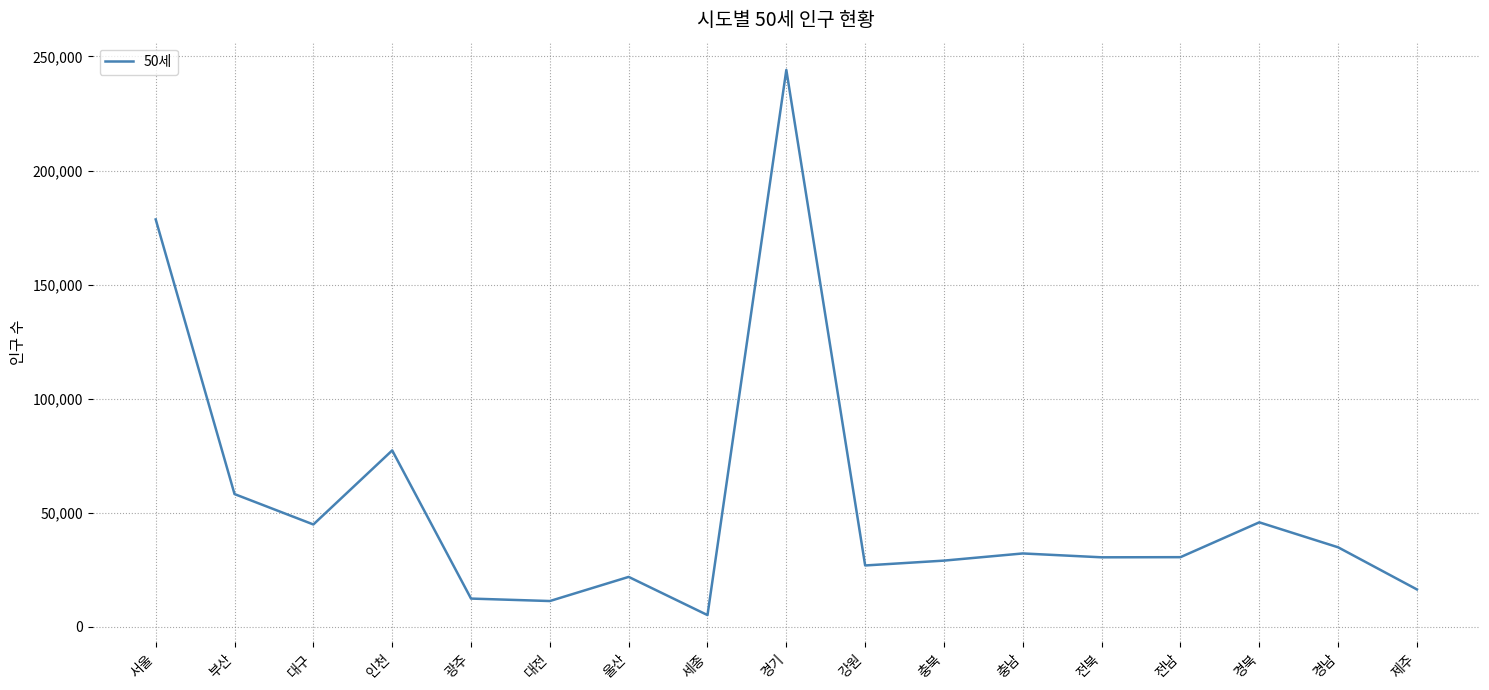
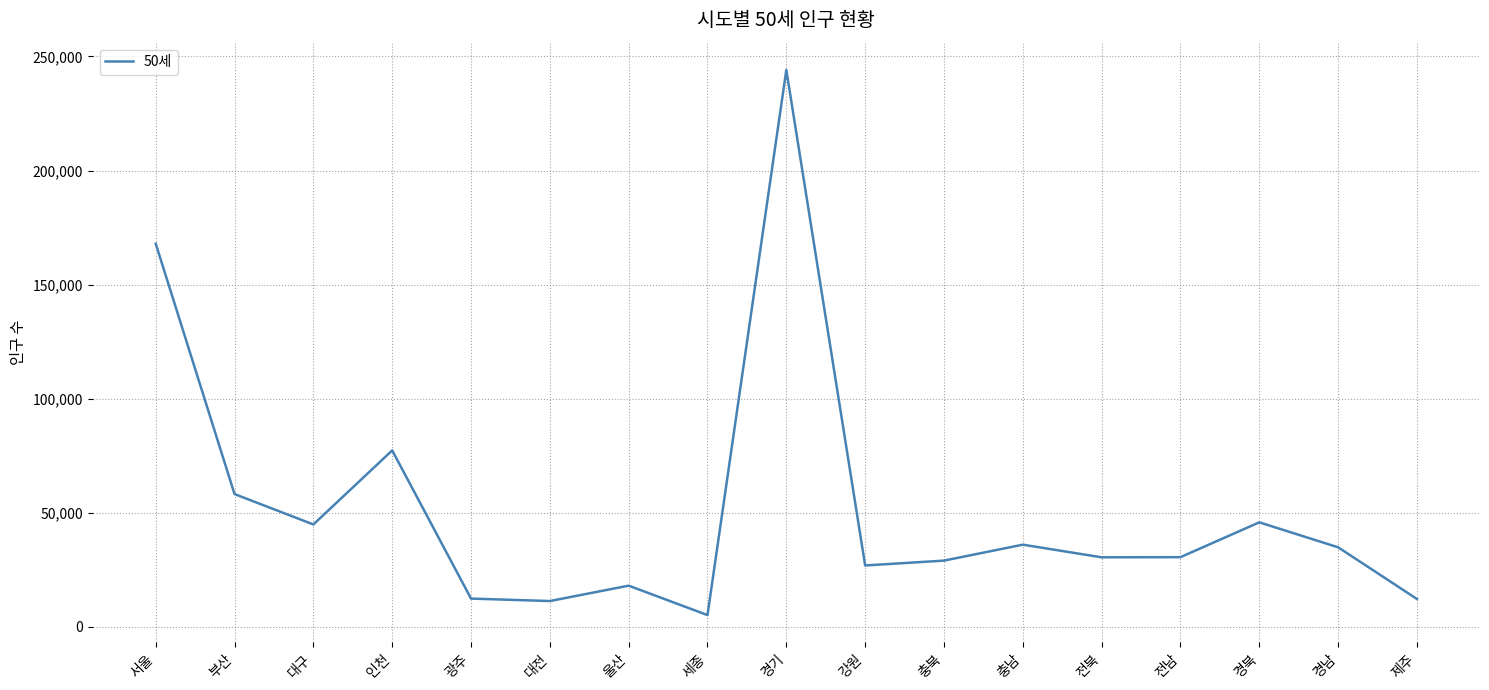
  {
-   "서울": "179,000",
+   "서울": "168,000",
    "부산": "58,000",
    "대구": "45,000",
    "인천": "77,000",
    "광주": "12,000",
    "대전": "11,000",
-   "울산": "22,000",
+   "울산": "18,000",
    "세종": "5,000",
    "경기": "244,000",
    "강원": "27,000",
    "충북": "29,000",
-   "충남": "32,000",
+   "충남": "36,000",
    "전북": "30,000",
    "전남": "31,000",
    "경북": "46,000",
    "경남": "35,000",
-   "제주": "16,000"
+   "제주": "12,000"
  }
